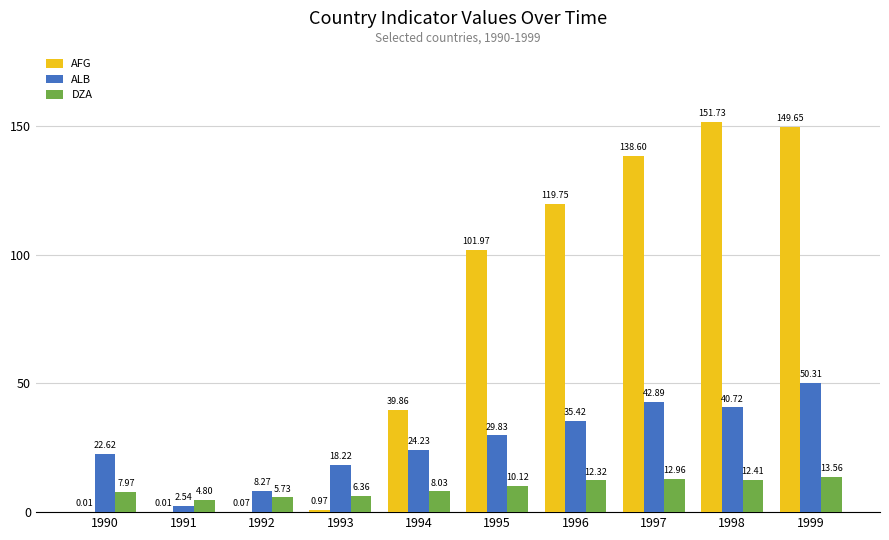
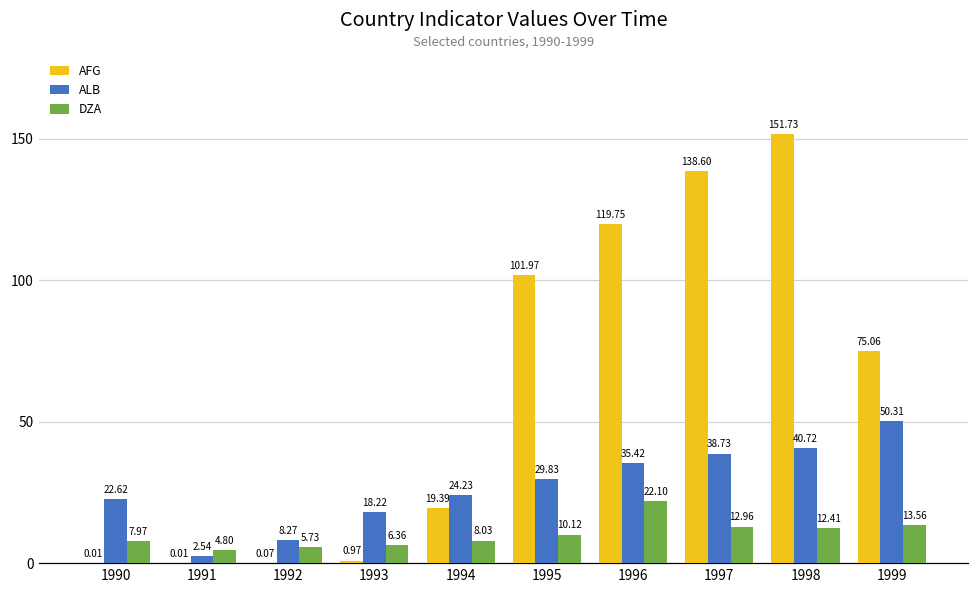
  {
    "AFG": {
      "1990": 0.01,
      "1991": 0.01,
      "1992": 0.07,
      "1993": 0.97,
-     "1994": 39.86,
+     "1994": 19.39,
      "1995": 101.97,
      "1996": 119.75,
      "1997": 138.60,
      "1998": 151.73,
-     "1999": 149.65
+     "1999": 75.06
    },
    "ALB": {
      "1990": 22.62,
      "1991": 2.54,
      "1992": 8.27,
      "1993": 18.22,
      "1994": 24.23,
      "1995": 29.83,
      "1996": 35.42,
-     "1997": 42.89,
+     "1997": 38.73,
      "1998": 40.72,
      "1999": 50.31
    },
    "DZA": {
      "1990": 7.97,
      "1991": 4.80,
      "1992": 5.73,
      "1993": 6.36,
      "1994": 8.03,
      "1995": 10.12,
-     "1996": 12.32,
+     "1996": 22.10,
      "1997": 12.96,
      "1998": 12.41,
      "1999": 13.56
    }
  }
